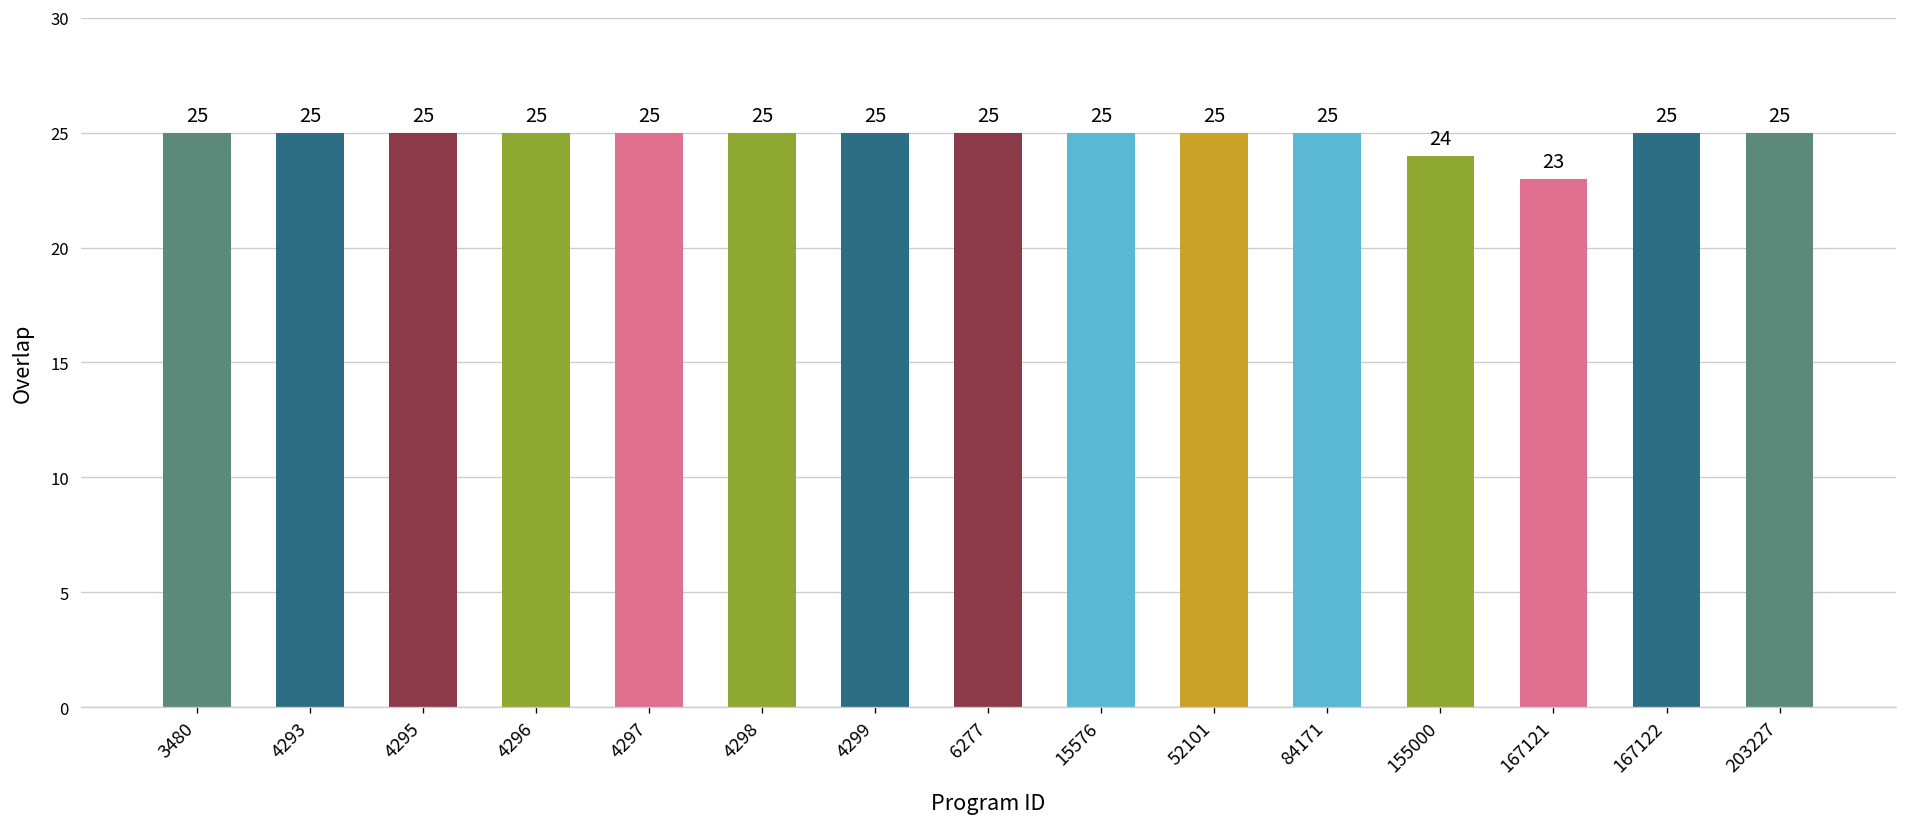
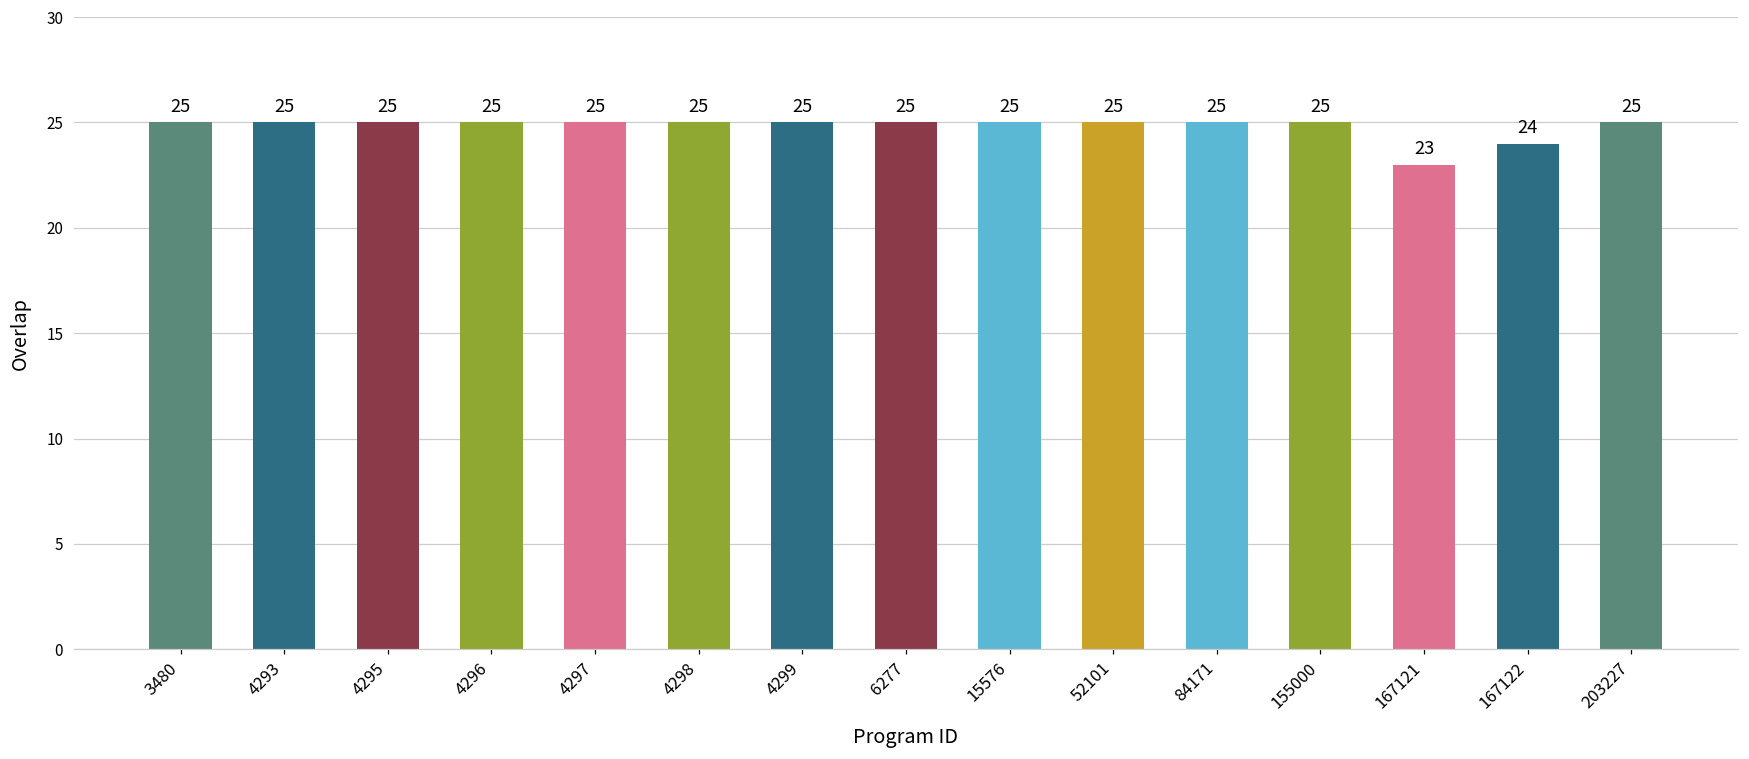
  {
    "3480": 25,
    "4293": 25,
    "4295": 25,
    "4296": 25,
    "4297": 25,
    "4298": 25,
    "4299": 25,
    "6277": 25,
    "15576": 25,
    "52101": 25,
    "84171": 25,
-   "155000": 24,
+   "155000": 25,
    "167121": 23,
-   "167122": 25,
+   "167122": 24,
    "203227": 25
  }
